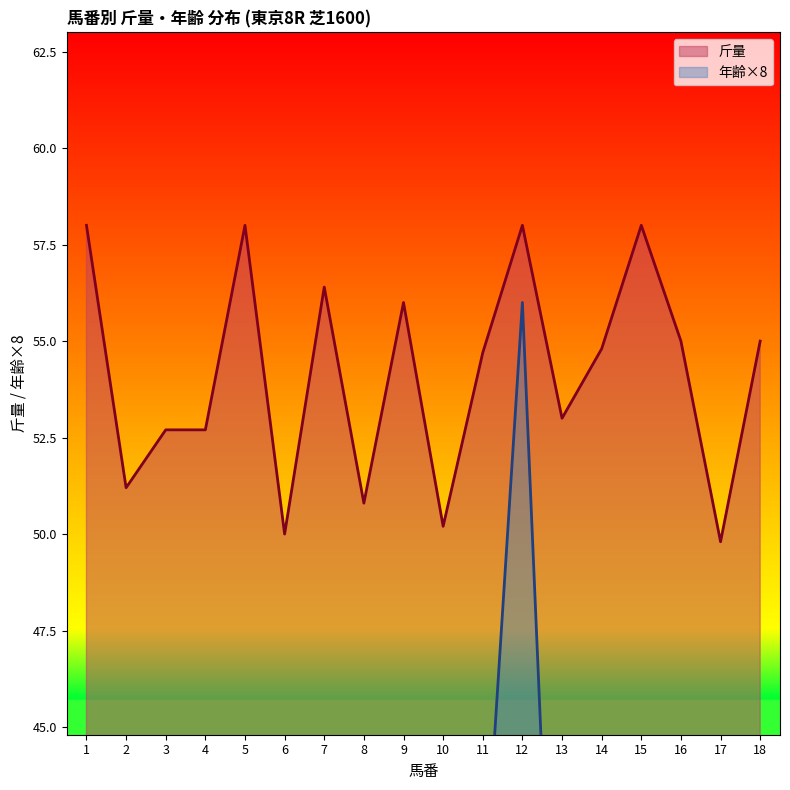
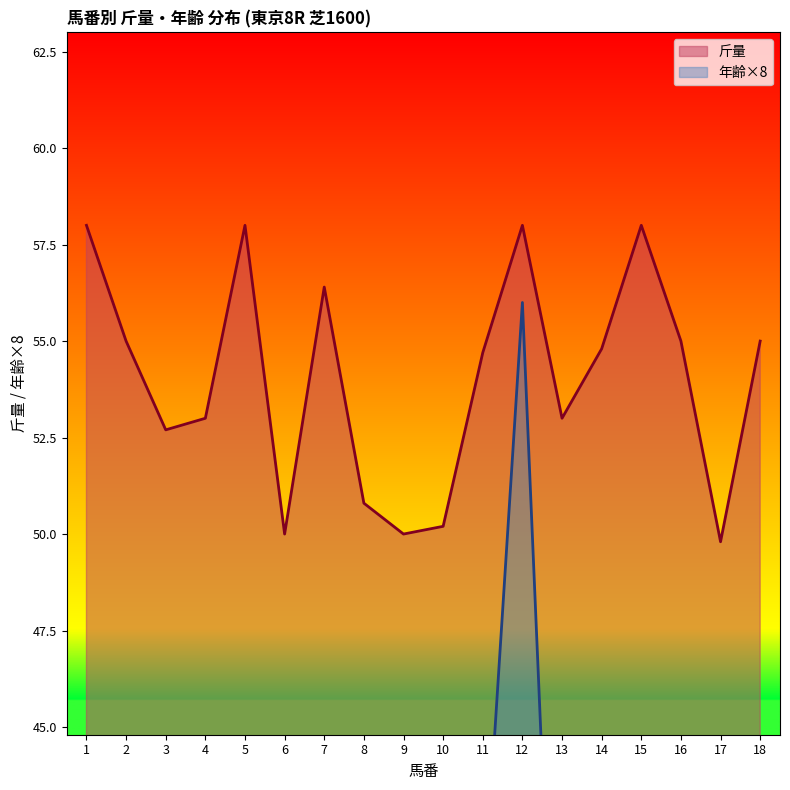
  {
    "斤量": {
      "1": 58.0,
-     "2": 51.2,
+     "2": 55.0,
      "3": 52.7,
-     "4": 52.7,
+     "4": 53.0,
      "5": 58.0,
      "6": 50.0,
      "7": 56.4,
      "8": 50.8,
-     "9": 56,
+     "9": 50,
      "10": 50.2,
      "11": 54.7,
      "12": 58.0,
      "13": 53.0,
      "14": 54.8,
      "15": 58.0,
      "16": 55.0,
      "17": 49.8,
      "18": 55.0
    },
    "年齢×8": {
      "12": 56.0
    }
  }
